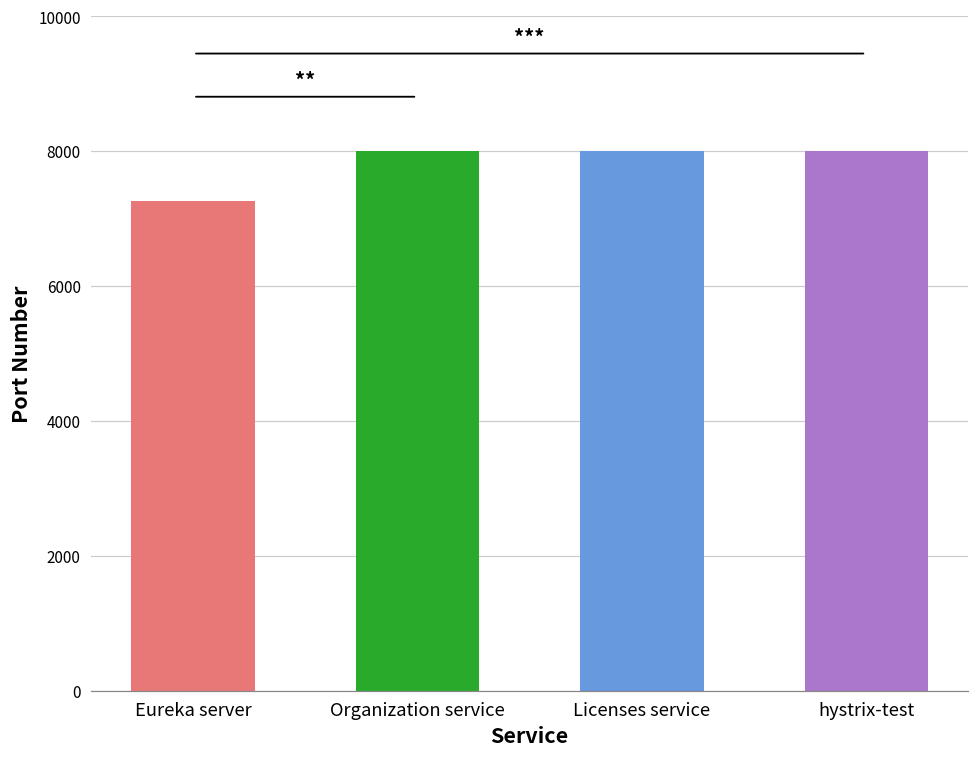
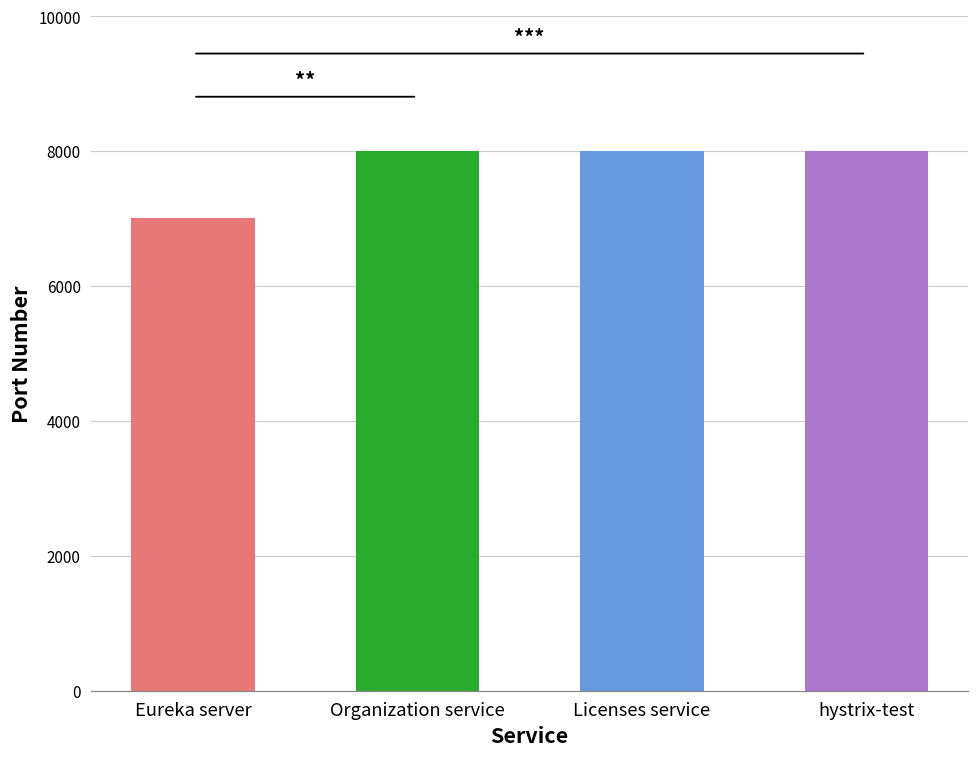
  {
-   "Eureka server": 7300,
+   "Eureka server": 7000,
    "Organization service": 8000,
    "Licenses service": 8000,
    "hystrix-test": 8000
  }
